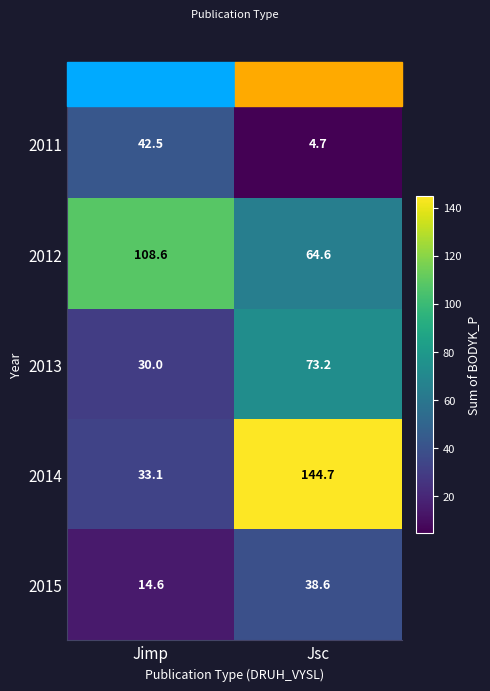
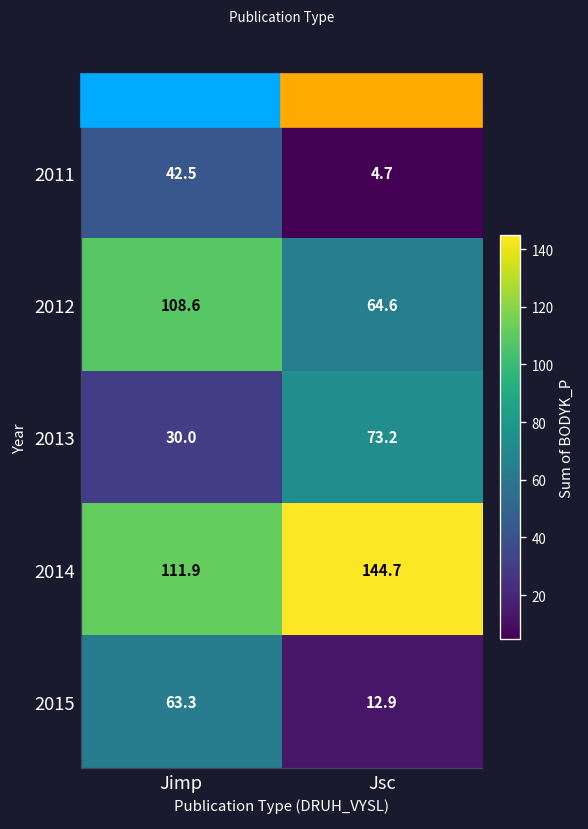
  {
    "2011": {
      "Jimp": 42.5,
      "Jsc": 4.7
    },
    "2012": {
      "Jimp": 108.6,
      "Jsc": 64.6
    },
    "2013": {
      "Jimp": 30.0,
      "Jsc": 73.2
    },
    "2014": {
-     "Jimp": 33.1,
+     "Jimp": 111.9,
      "Jsc": 144.7
    },
    "2015": {
-     "Jimp": 14.6,
-     "Jsc": 38.6
+     "Jimp": 63.3,
+     "Jsc": 12.9
    }
  }
